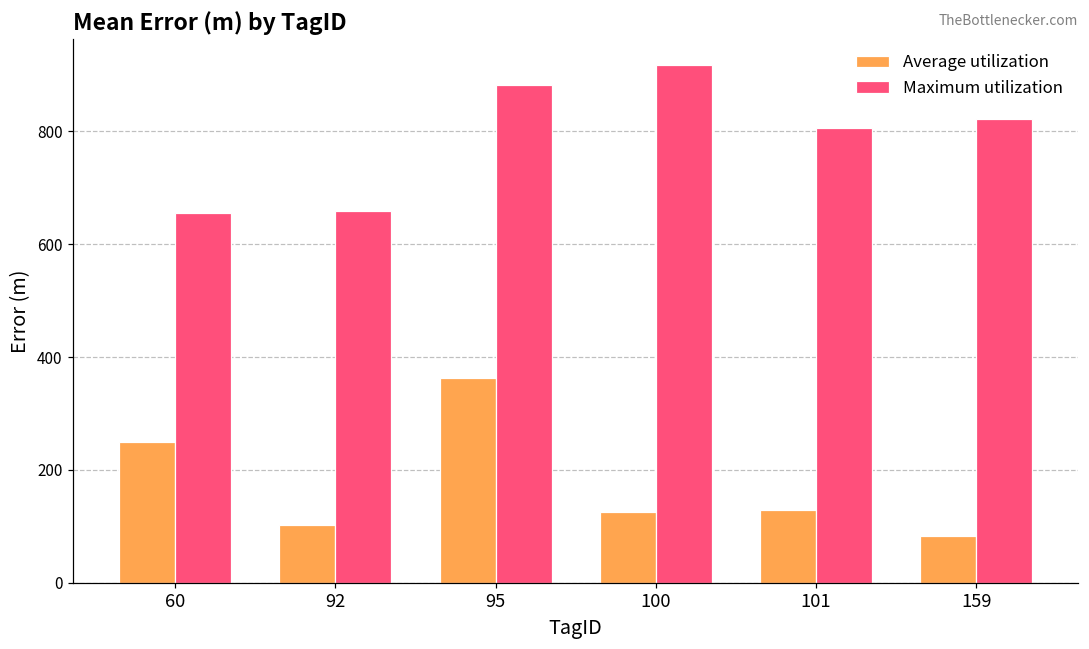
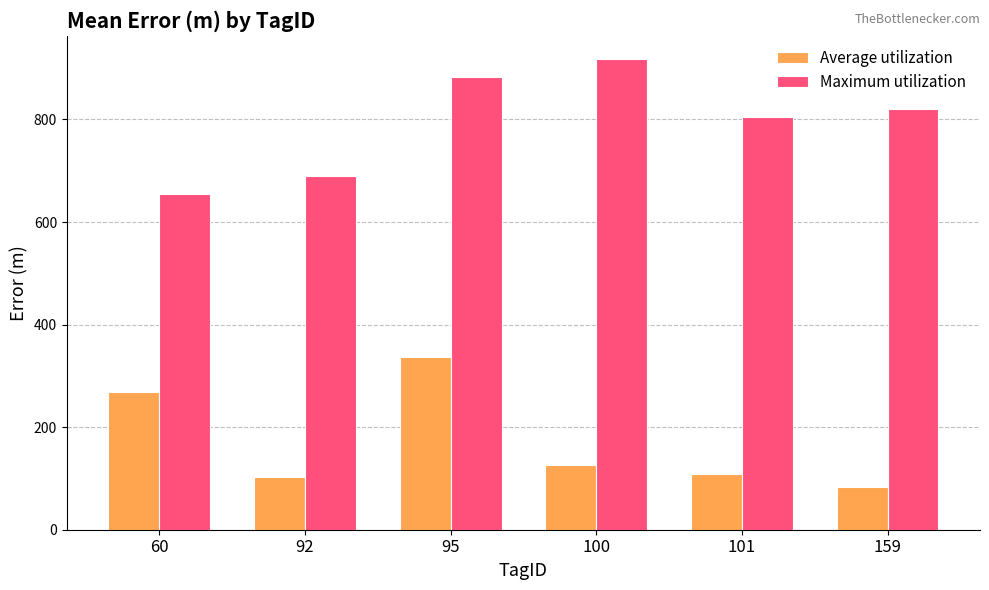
  {
    "Average utilization": {
-     "60": 250,
+     "60": 270,
      "92": 100,
-     "95": 360,
+     "95": 340,
      "100": 130,
-     "101": 130,
+     "101": 110,
      "159": 80
    },
    "Maximum utilization": {
      "60": 650,
-     "92": 660,
+     "92": 690,
      "95": 880,
      "100": 920,
      "101": 810,
      "159": 820
    }
  }
